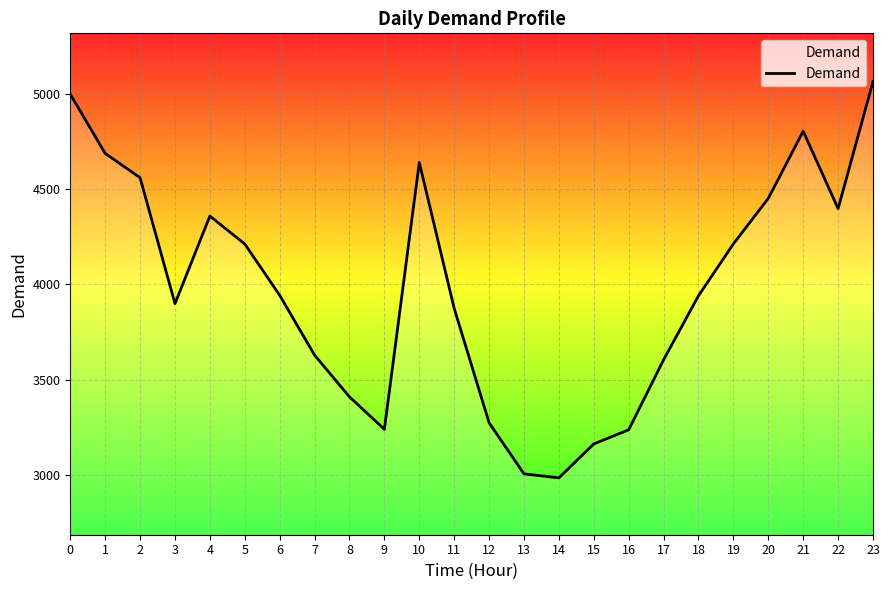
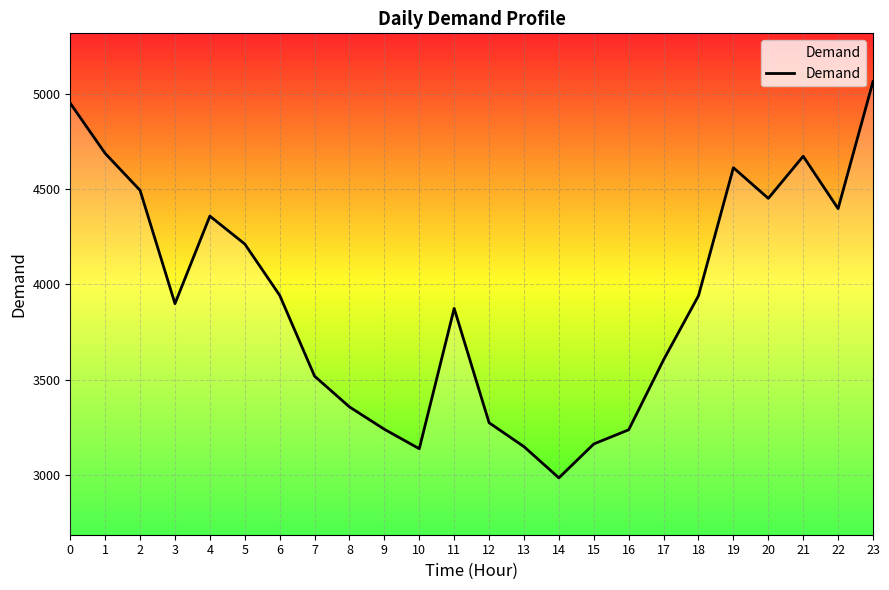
  {
-   "0": 5000,
+   "0": 4950,
    "1": 4690,
-   "2": 4560,
+   "2": 4490,
    "3": 3900,
    "4": 4360,
    "5": 4210,
    "6": 3940,
-   "7": 3630,
-   "8": 3410,
+   "7": 3520,
+   "8": 3360,
    "9": 3240,
-   "10": 4640,
+   "10": 3140,
    "11": 3870,
    "12": 3270,
-   "13": 3010,
+   "13": 3150,
    "14": 2980,
    "15": 3160,
    "16": 3240,
    "17": 3600,
    "18": 3940,
-   "19": 4210,
+   "19": 4610,
    "20": 4450,
-   "21": 4800,
+   "21": 4670,
    "22": 4400,
    "23": 5060
  }
